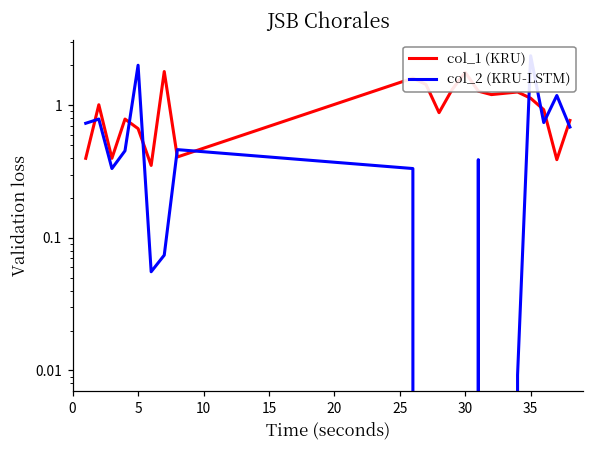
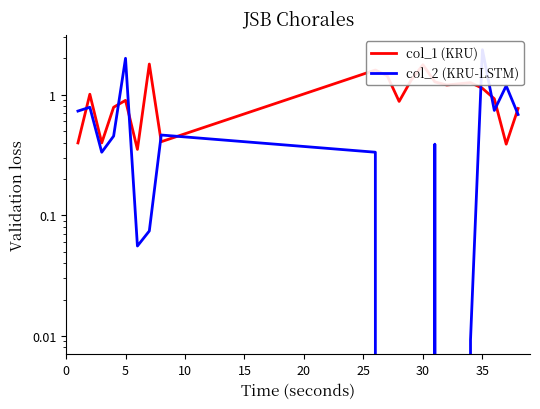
  {
    "col_1 (KRU)": {
-     "5": 0.7,
+     "5": 0.9,
      "35": 1.1
    },
    "col_2 (KRU-LSTM)": {
      "5": 2.0
    }
  }
